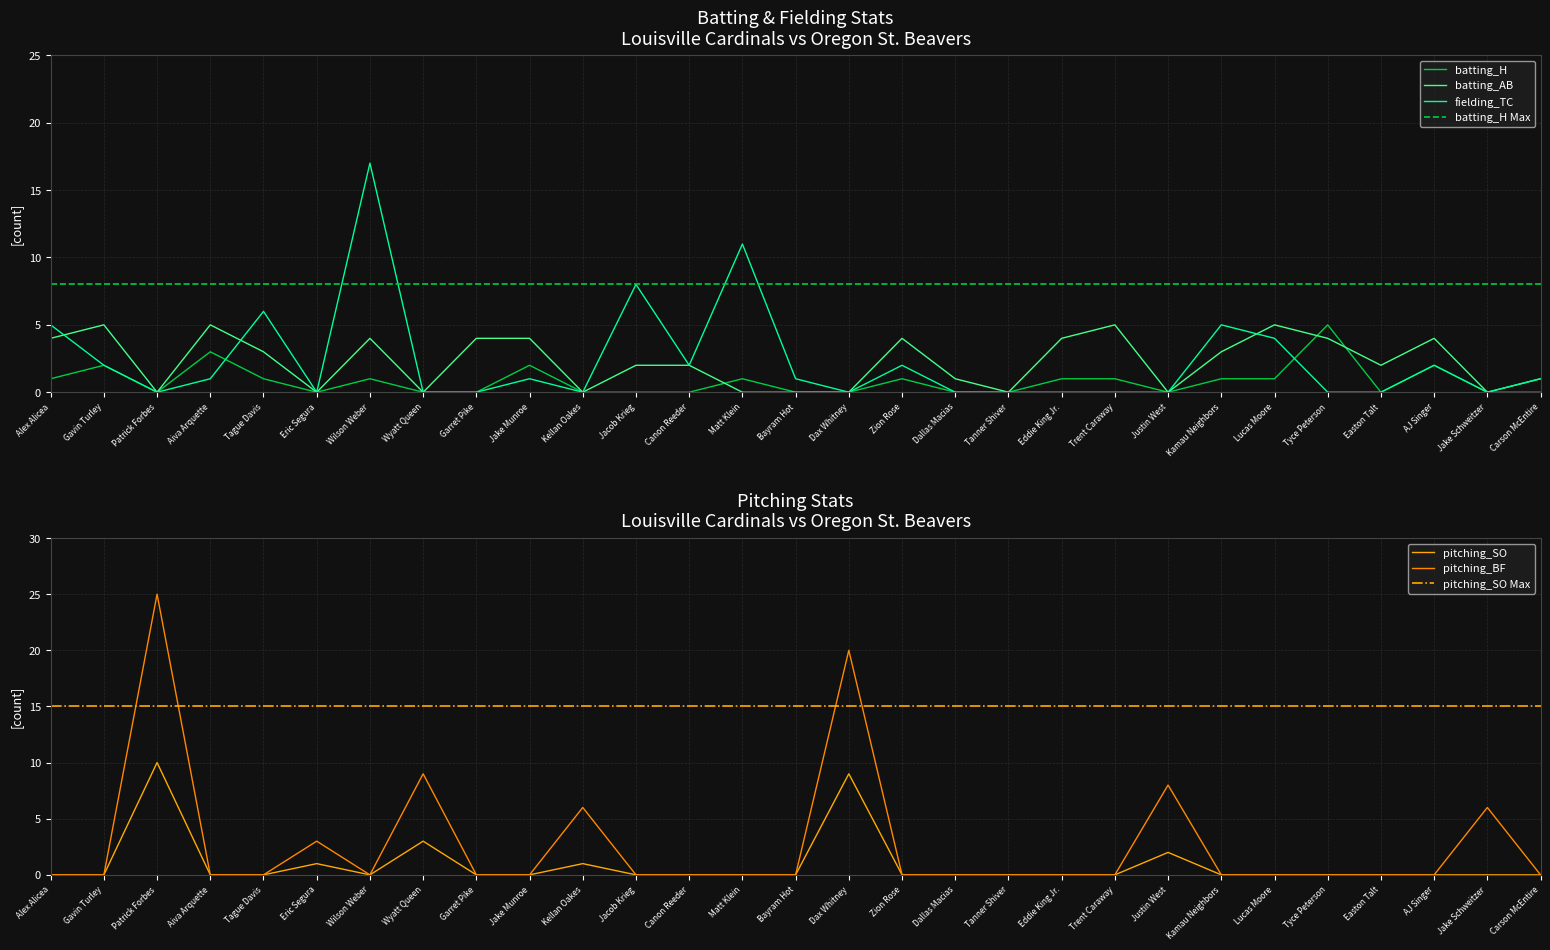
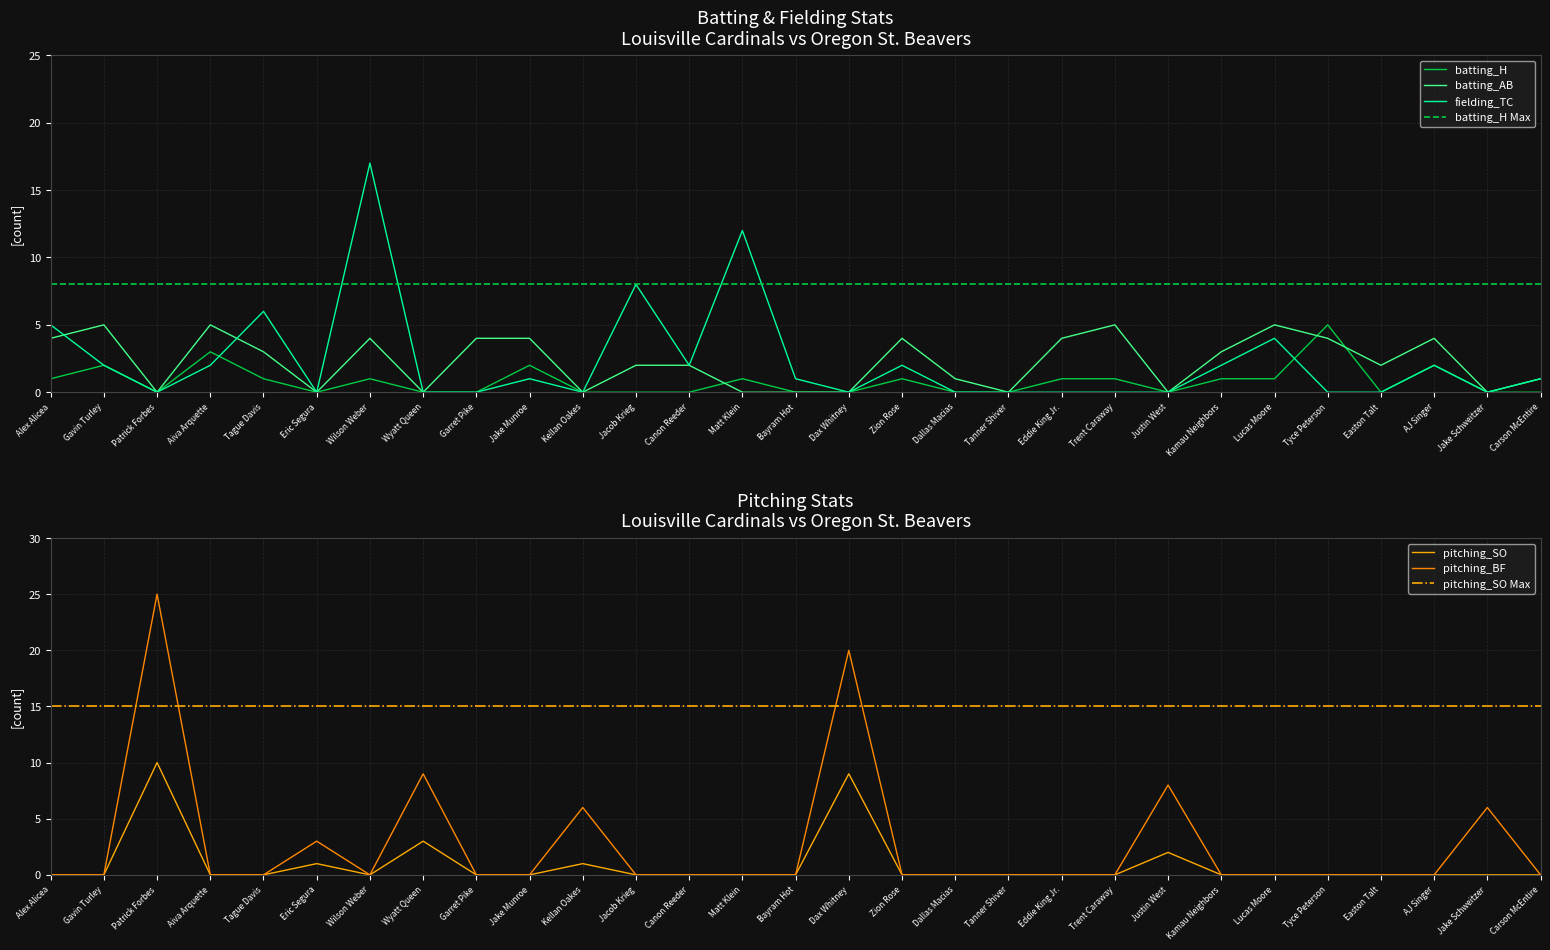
  {
    "Batting & Fielding Stats Louisville Cardinals vs Oregon St. Beavers": {
      "batting_H": {
        "Alex Alicea": 1,
        "Aiva Arquette": 3,
        "Tague Davis": 1,
        "Wilson Weber": 1,
        "Jake Munroe": 2,
        "Jacob Krieg": 0,
        "Canon Reeder": 0,
        "Matt Klein": 1,
        "Zion Rose": 1,
        "Eddie King Jr.": 1,
        "Trent Caraway": 1,
        "Kamau Neighbors": 1,
        "Lucas Moore": 1,
        "Tyce Peterson": 5,
        "Carson McEntire": 0
      },
      "batting_AB": {
        "Alex Alicea": 4,
        "Gavin Turley": 5,
        "Aiva Arquette": 5,
        "Tague Davis": 3,
        "Wilson Weber": 4,
        "Garret Pike": 4,
        "Jake Munroe": 4,
        "Jacob Krieg": 2,
        "Matt Klein": 0,
        "Zion Rose": 4,
        "Dallas Macias": 1,
        "Eddie King Jr.": 4,
        "Trent Caraway": 5,
        "Kamau Neighbors": 3,
        "Lucas Moore": 5,
        "Tyce Peterson": 4,
        "Easton Talt": 2,
        "AJ Singer": 4
      },
      "fielding_TC": {
        "Alex Alicea": 5,
-       "Aiva Arquette": 1,
+       "Aiva Arquette": 2,
        "Tague Davis": 6,
        "Wilson Weber": 17,
        "Jake Munroe": 1,
        "Jacob Krieg": 8,
-       "Matt Klein": 11,
+       "Matt Klein": 12,
        "Bayram Hot": 1,
        "Zion Rose": 2,
        "Eddie King Jr.": 0,
        "Trent Caraway": 0,
-       "Kamau Neighbors": 5,
+       "Kamau Neighbors": 2,
        "Lucas Moore": 4,
        "Tyce Peterson": 0
      }
    }
  }
